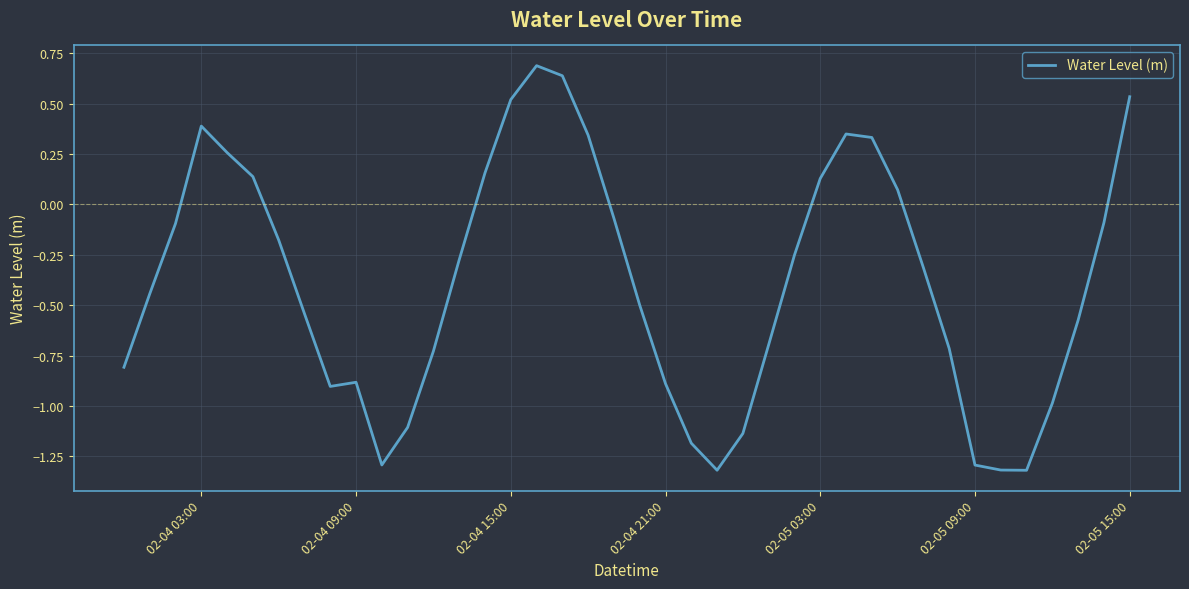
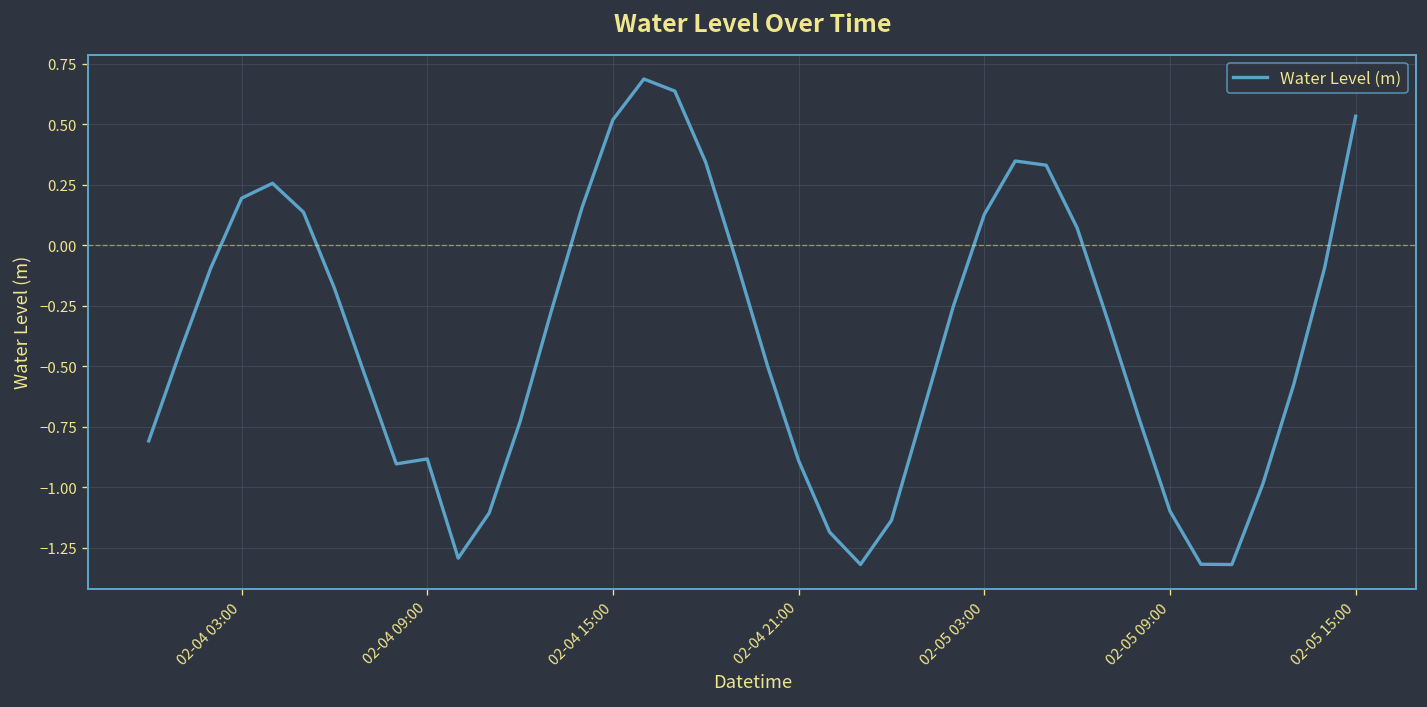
  {
-   "02-04 03:00": 0.39,
+   "02-04 03:00": 0.20,
    "02-04 09:00": -0.88,
    "02-04 15:00": 0.52,
    "02-04 21:00": -0.89,
    "02-05 03:00": 0.13,
-   "02-05 09:00": -1.29,
+   "02-05 09:00": -1.10,
    "02-05 15:00": 0.53
  }
